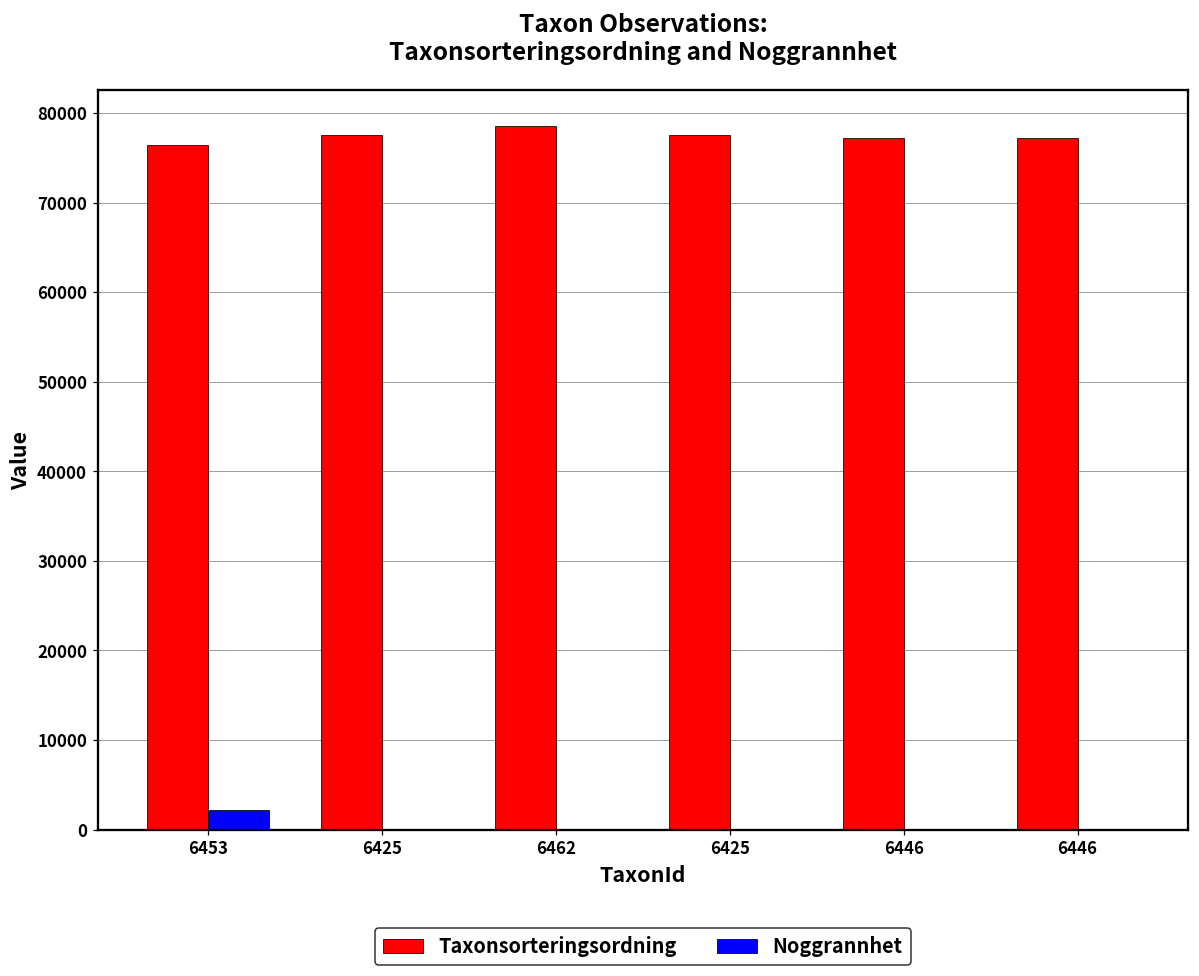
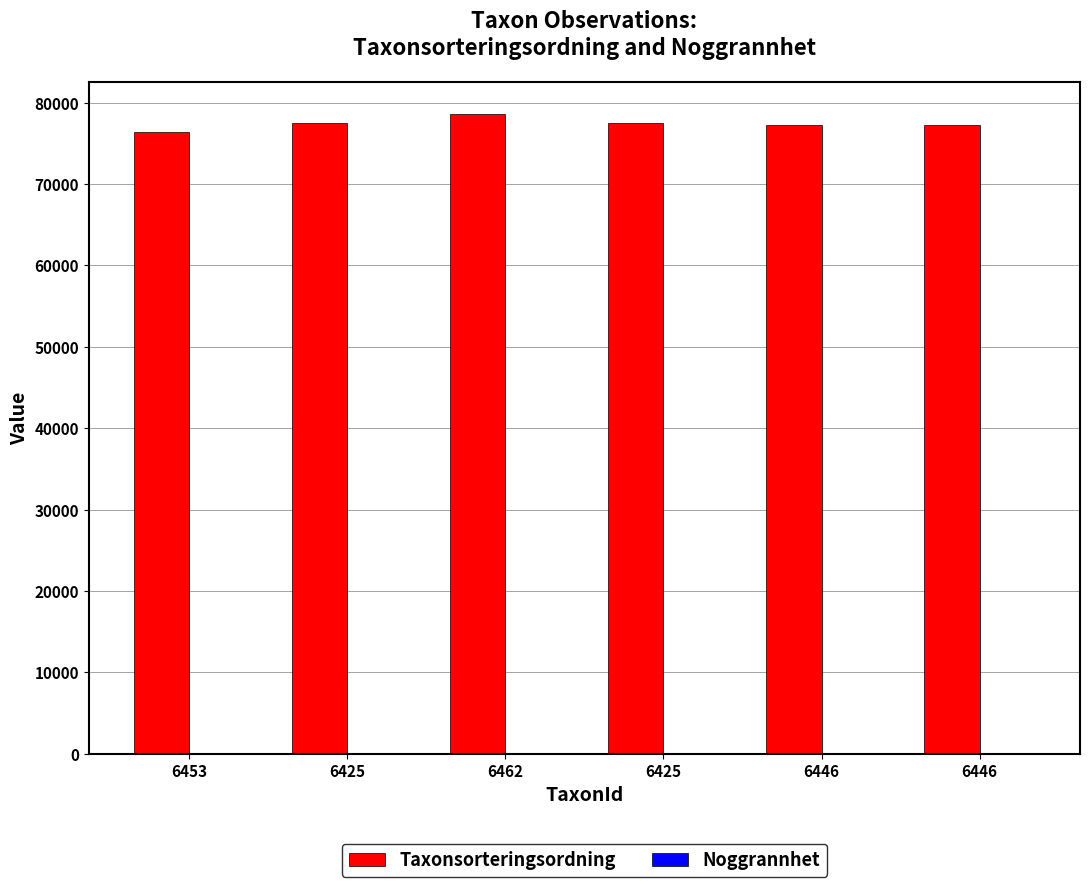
  {
    "Taxonsorteringsordning": {
      "6453": 76000,
      "6462": 79000
    },
    "Noggrannhet": {
-     "6453": 2000
+     "6453": 0
    }
  }
